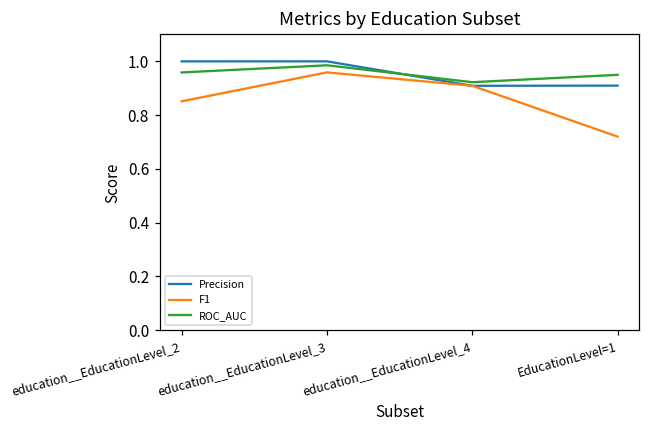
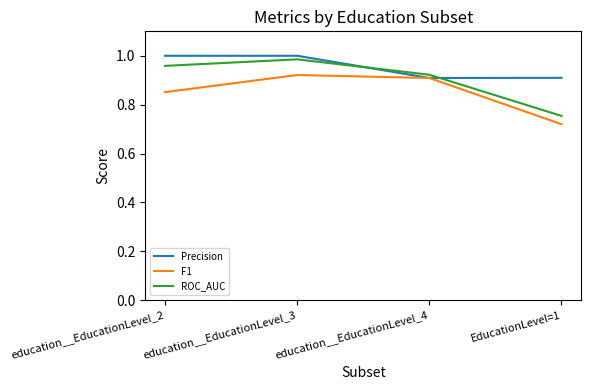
  {
    "Precision": {
      "education__EducationLevel_2": 1.00,
      "education__EducationLevel_3": 1.00,
      "EducationLevel=1": 0.91
    },
    "F1": {
      "education__EducationLevel_2": 0.85,
-     "education__EducationLevel_3": 0.96,
+     "education__EducationLevel_3": 0.92,
      "EducationLevel=1": 0.72
    },
    "ROC_AUC": {
      "education__EducationLevel_2": 0.96,
      "education__EducationLevel_3": 0.99,
      "education__EducationLevel_4": 0.92,
-     "EducationLevel=1": 0.95
+     "EducationLevel=1": 0.75
    }
  }
